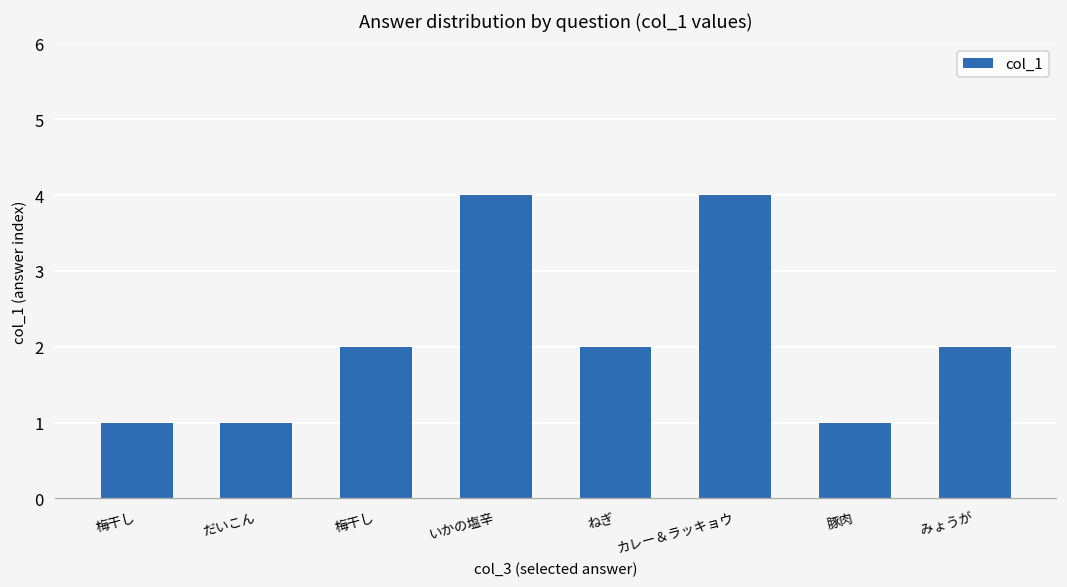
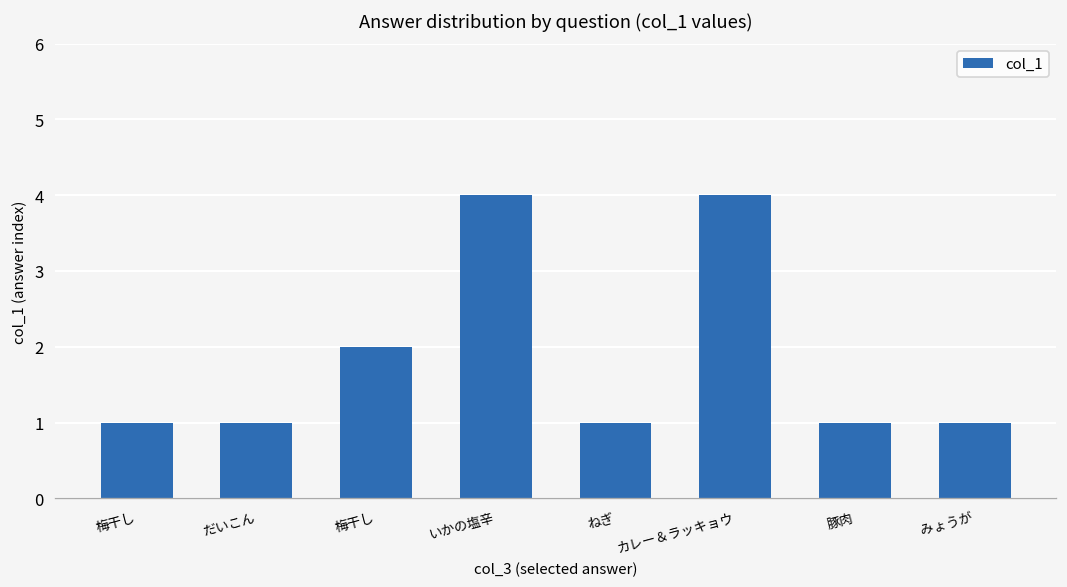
  {
    "だいこん": 1,
    "いかの塩辛": 4,
-   "ねぎ": 2,
+   "ねぎ": 1,
    "カレー＆ラッキョウ": 4,
    "豚肉": 1,
-   "みょうが": 2
+   "みょうが": 1
  }
